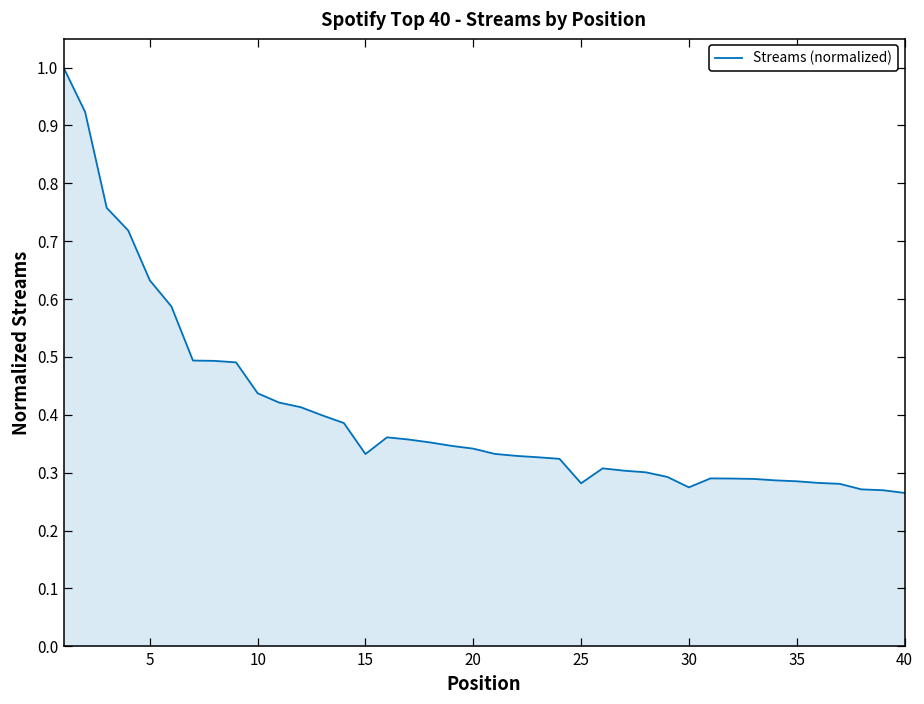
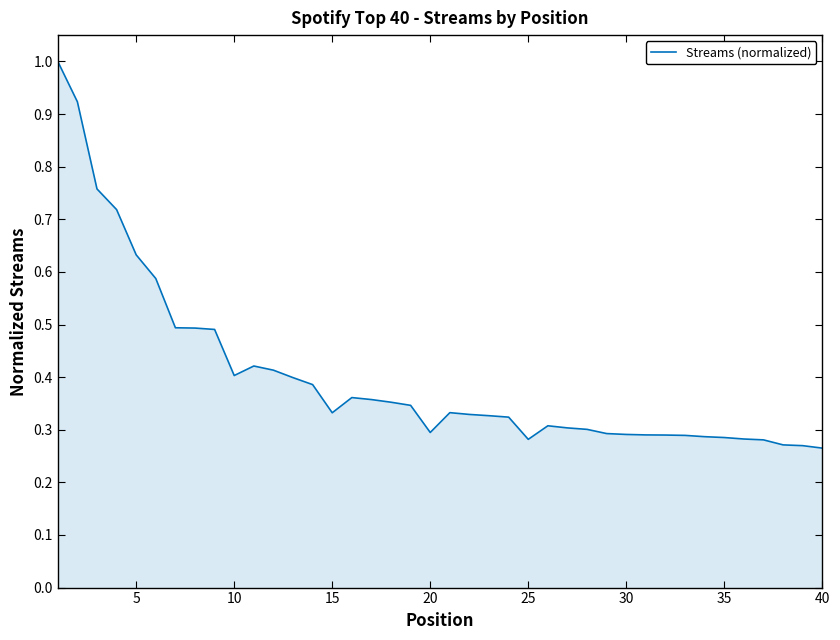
  {
    "5": 0.63,
-   "10": 0.44,
+   "10": 0.40,
    "15": 0.33,
-   "20": 0.34,
+   "20": 0.29,
    "25": 0.28,
-   "30": 0.27,
+   "30": 0.29,
    "35": 0.29,
    "40": 0.27
  }
